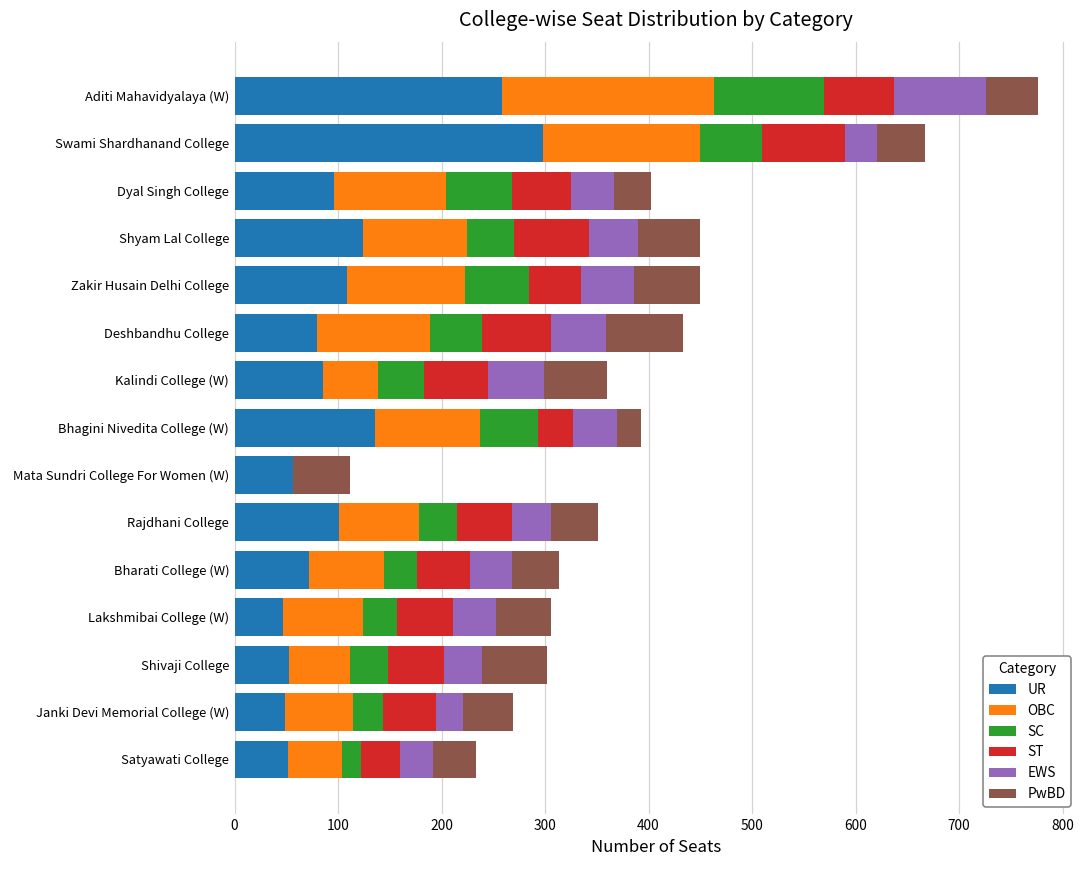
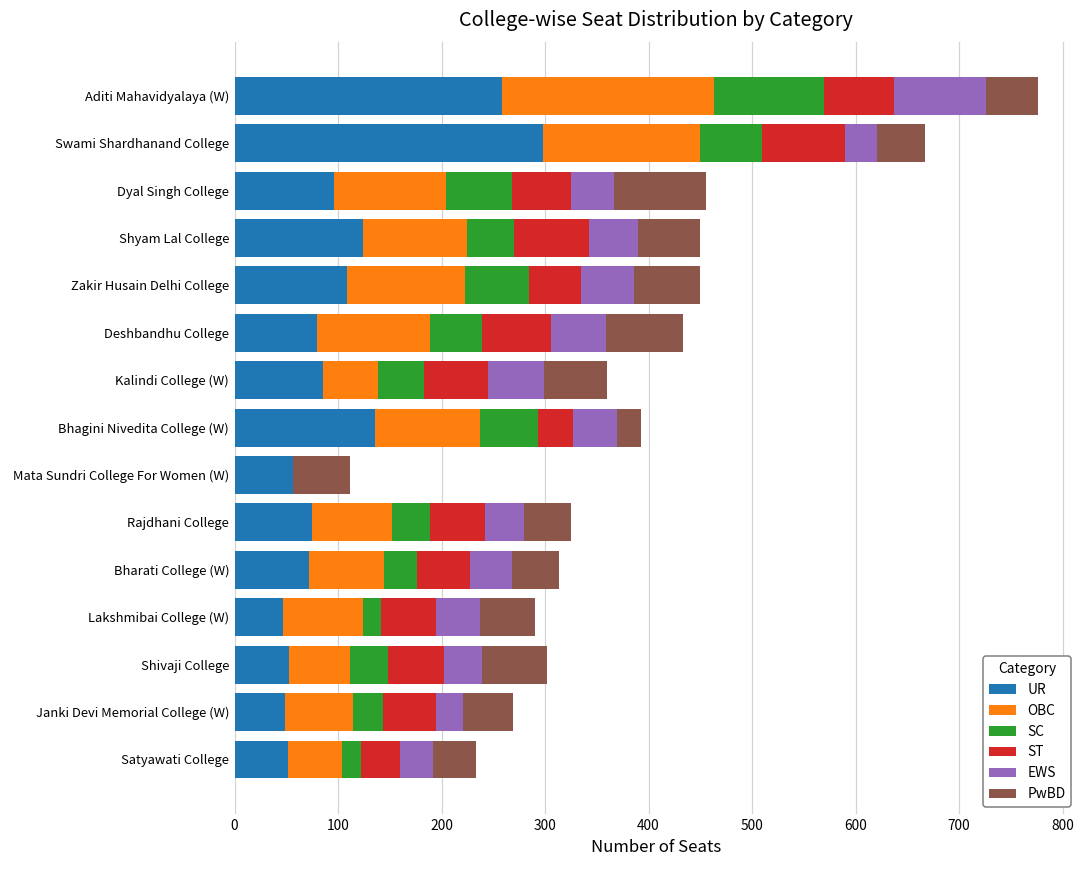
  {
    "UR": {
      "Aditi Mahavidyalaya (W)": 260,
      "Swami Shardhanand College": 300,
      "Dyal Singh College": 100,
      "Shyam Lal College": 120,
      "Zakir Husain Delhi College": 110,
      "Deshbandhu College": 80,
      "Kalindi College (W)": 90,
      "Bhagini Nivedita College (W)": 140,
      "Mata Sundri College For Women (W)": 60,
-     "Rajdhani College": 100,
+     "Rajdhani College": 80,
      "Bharati College (W)": 70,
      "Lakshmibai College (W)": 50,
      "Shivaji College": 50,
      "Janki Devi Memorial College (W)": 50,
      "Satyawati College": 50
    },
    "OBC": {
      "Aditi Mahavidyalaya (W)": 210,
      "Swami Shardhanand College": 150,
      "Dyal Singh College": 110,
      "Shyam Lal College": 100,
      "Zakir Husain Delhi College": 110,
      "Deshbandhu College": 110,
      "Kalindi College (W)": 50,
      "Bhagini Nivedita College (W)": 100,
      "Mata Sundri College For Women (W)": 0,
      "Rajdhani College": 80,
      "Bharati College (W)": 70,
      "Lakshmibai College (W)": 80,
      "Shivaji College": 60,
      "Janki Devi Memorial College (W)": 70,
      "Satyawati College": 50
    },
    "SC": {
      "Aditi Mahavidyalaya (W)": 110,
      "Swami Shardhanand College": 60,
      "Dyal Singh College": 60,
      "Shyam Lal College": 50,
      "Zakir Husain Delhi College": 60,
      "Deshbandhu College": 50,
      "Kalindi College (W)": 40,
      "Bhagini Nivedita College (W)": 60,
      "Mata Sundri College For Women (W)": 0,
      "Rajdhani College": 40,
      "Bharati College (W)": 30,
-     "Lakshmibai College (W)": 30,
+     "Lakshmibai College (W)": 20,
      "Shivaji College": 40,
      "Janki Devi Memorial College (W)": 30,
      "Satyawati College": 20
    },
    "ST": {
      "Aditi Mahavidyalaya (W)": 70,
      "Swami Shardhanand College": 80,
      "Dyal Singh College": 60,
      "Shyam Lal College": 70,
      "Zakir Husain Delhi College": 50,
      "Deshbandhu College": 70,
      "Kalindi College (W)": 60,
      "Bhagini Nivedita College (W)": 30,
      "Mata Sundri College For Women (W)": 0,
      "Rajdhani College": 50,
      "Bharati College (W)": 50,
      "Lakshmibai College (W)": 50,
      "Shivaji College": 50,
      "Janki Devi Memorial College (W)": 50,
      "Satyawati College": 40
    },
    "EWS": {
      "Aditi Mahavidyalaya (W)": 90,
      "Swami Shardhanand College": 30,
      "Dyal Singh College": 40,
      "Shyam Lal College": 50,
      "Zakir Husain Delhi College": 50,
      "Deshbandhu College": 50,
      "Kalindi College (W)": 50,
      "Bhagini Nivedita College (W)": 40,
      "Mata Sundri College For Women (W)": 0,
      "Rajdhani College": 40,
      "Bharati College (W)": 40,
      "Lakshmibai College (W)": 40,
      "Shivaji College": 40,
      "Janki Devi Memorial College (W)": 30,
      "Satyawati College": 30
    },
    "PwBD": {
      "Aditi Mahavidyalaya (W)": 50,
      "Swami Shardhanand College": 50,
-     "Dyal Singh College": 40,
+     "Dyal Singh College": 90,
      "Shyam Lal College": 60,
      "Zakir Husain Delhi College": 60,
      "Deshbandhu College": 70,
      "Kalindi College (W)": 60,
      "Bhagini Nivedita College (W)": 20,
      "Mata Sundri College For Women (W)": 60,
      "Rajdhani College": 50,
      "Bharati College (W)": 50,
      "Lakshmibai College (W)": 50,
      "Shivaji College": 60,
      "Janki Devi Memorial College (W)": 50,
      "Satyawati College": 40
    }
  }
